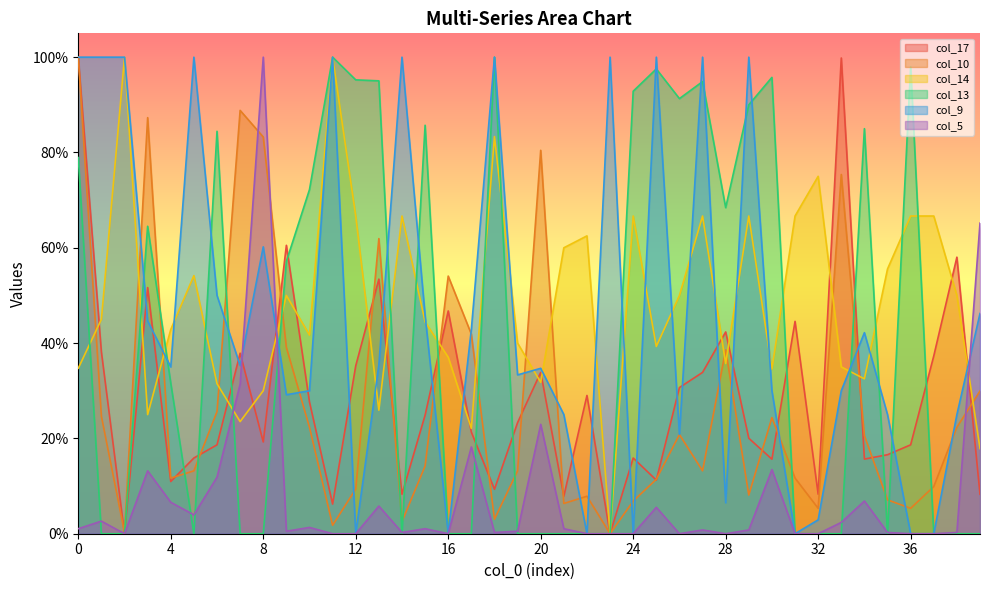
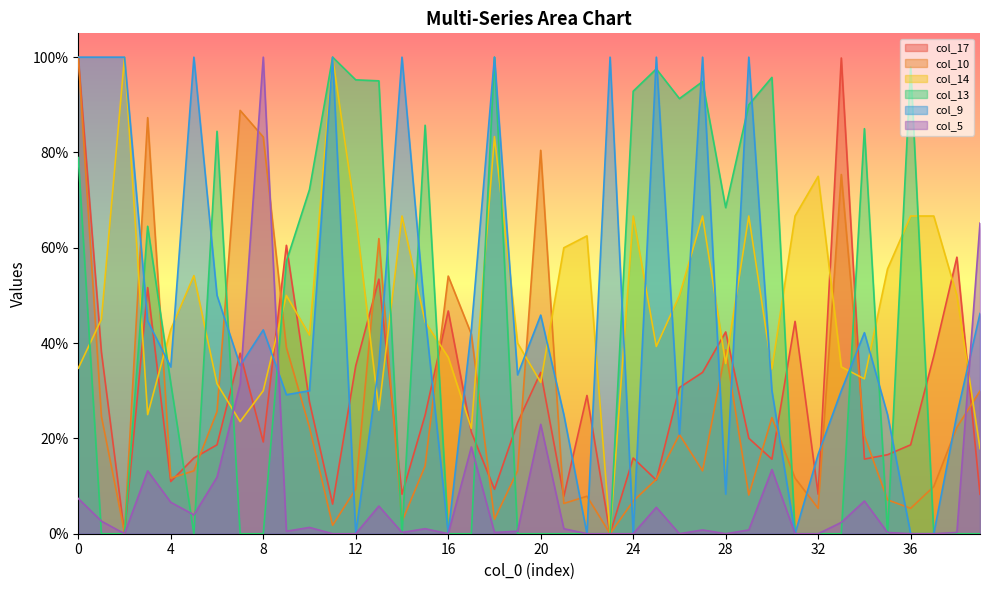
  {
    "col_13": {
      "0": "79%",
      "4": "32%",
      "8": "0%",
      "12": "95%",
      "20": "0%",
      "24": "93%",
      "28": "68%"
    },
    "col_9": {
      "4": "35%",
-     "8": "60%",
-     "20": "35%",
-     "28": "7%",
-     "32": "3%"
+     "8": "43%",
+     "20": "46%",
+     "28": "8%",
+     "32": "17%"
    },
    "col_5": {
-     "0": "1%",
+     "0": "7%",
      "4": "7%",
      "8": "100%",
      "20": "23%",
      "28": "0%"
    }
  }
